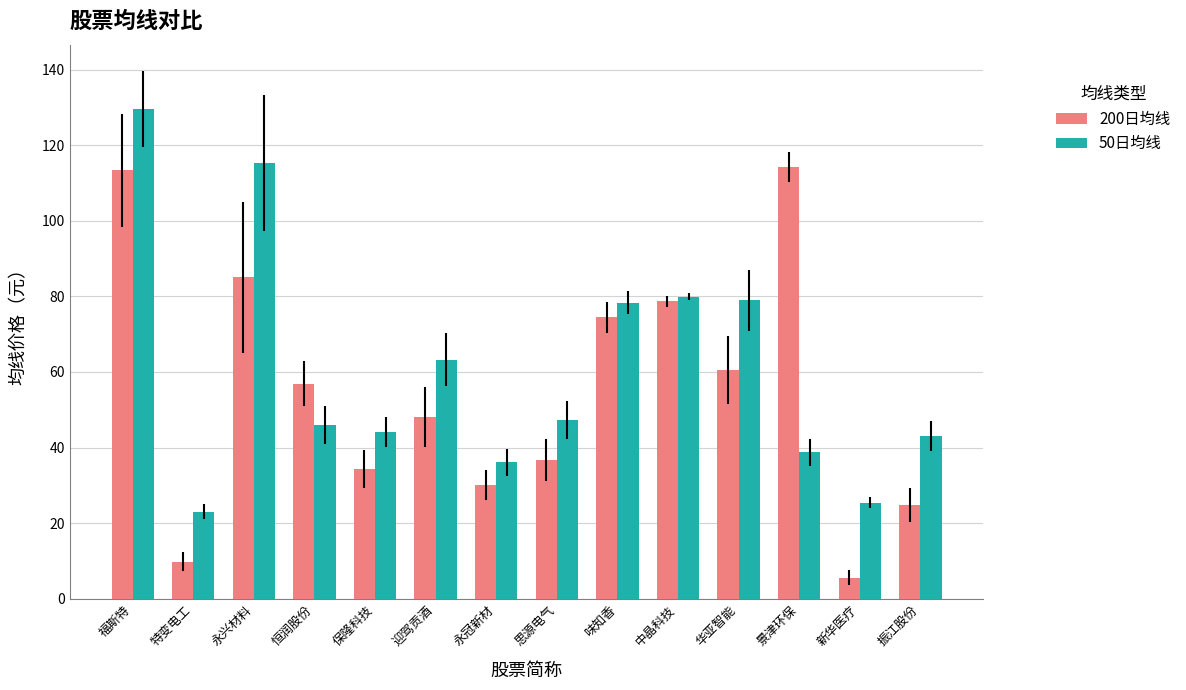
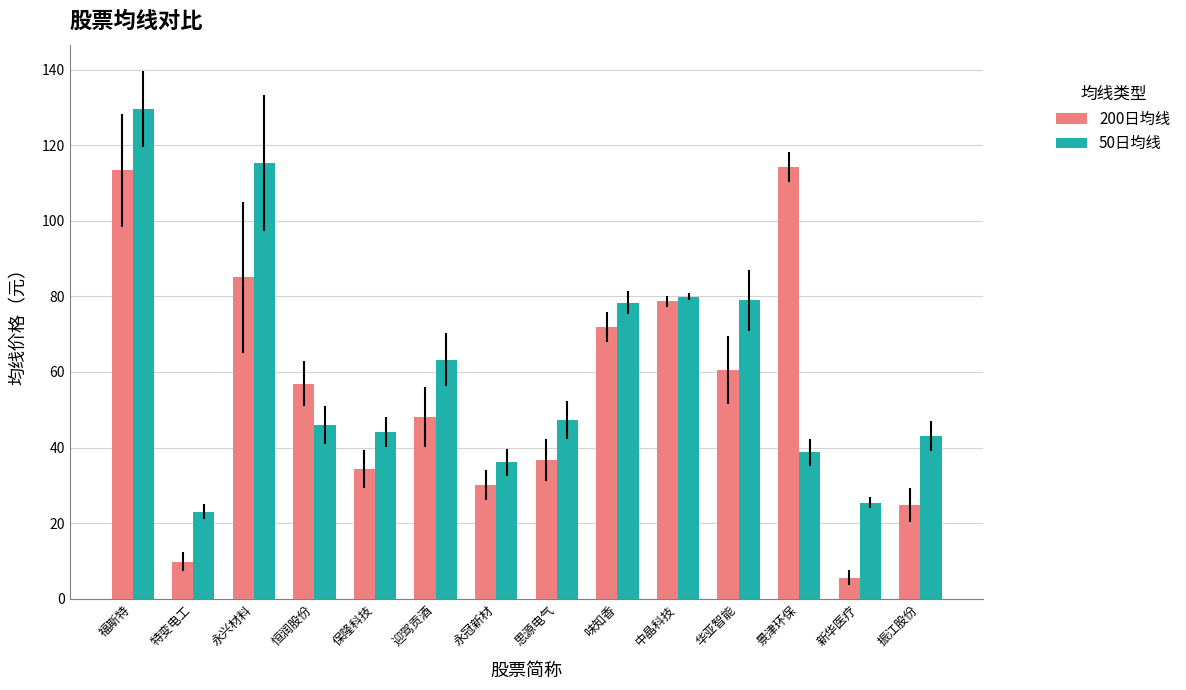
  {
    "200日均线": {
      "福斯特": 113,
      "特变电工": 10,
      "永兴材料": 85,
      "恒润股份": 57,
      "保隆科技": 34,
      "迎驾贡酒": 48,
      "永冠新材": 30,
      "思源电气": 37,
-     "味知香": 74,
+     "味知香": 72,
      "中晶科技": 79,
      "华亚智能": 61,
      "景津环保": 114,
      "新华医疗": 6,
      "振江股份": 25
    },
    "50日均线": {
      "福斯特": 130,
      "特变电工": 23,
      "永兴材料": 115,
      "恒润股份": 46,
      "保隆科技": 44,
      "迎驾贡酒": 63,
      "永冠新材": 36,
      "思源电气": 47,
      "味知香": 78,
      "中晶科技": 80,
      "华亚智能": 79,
      "景津环保": 39,
      "新华医疗": 25,
      "振江股份": 43
    }
  }
